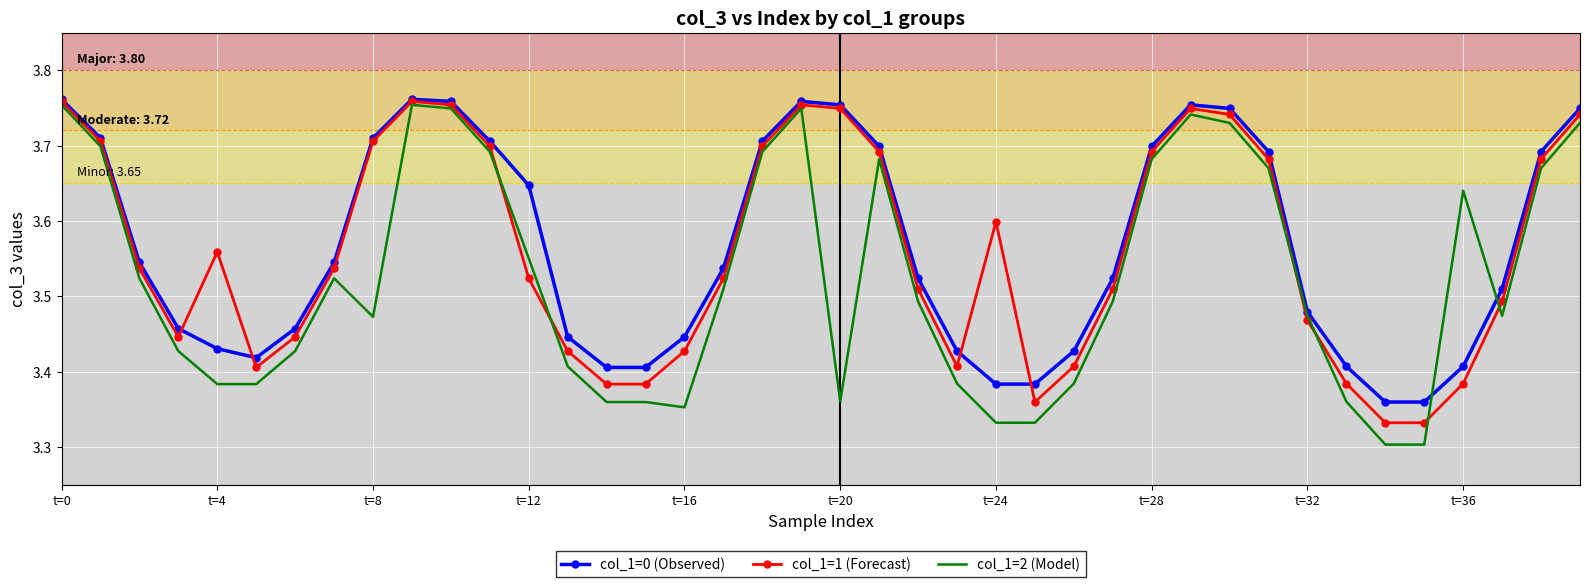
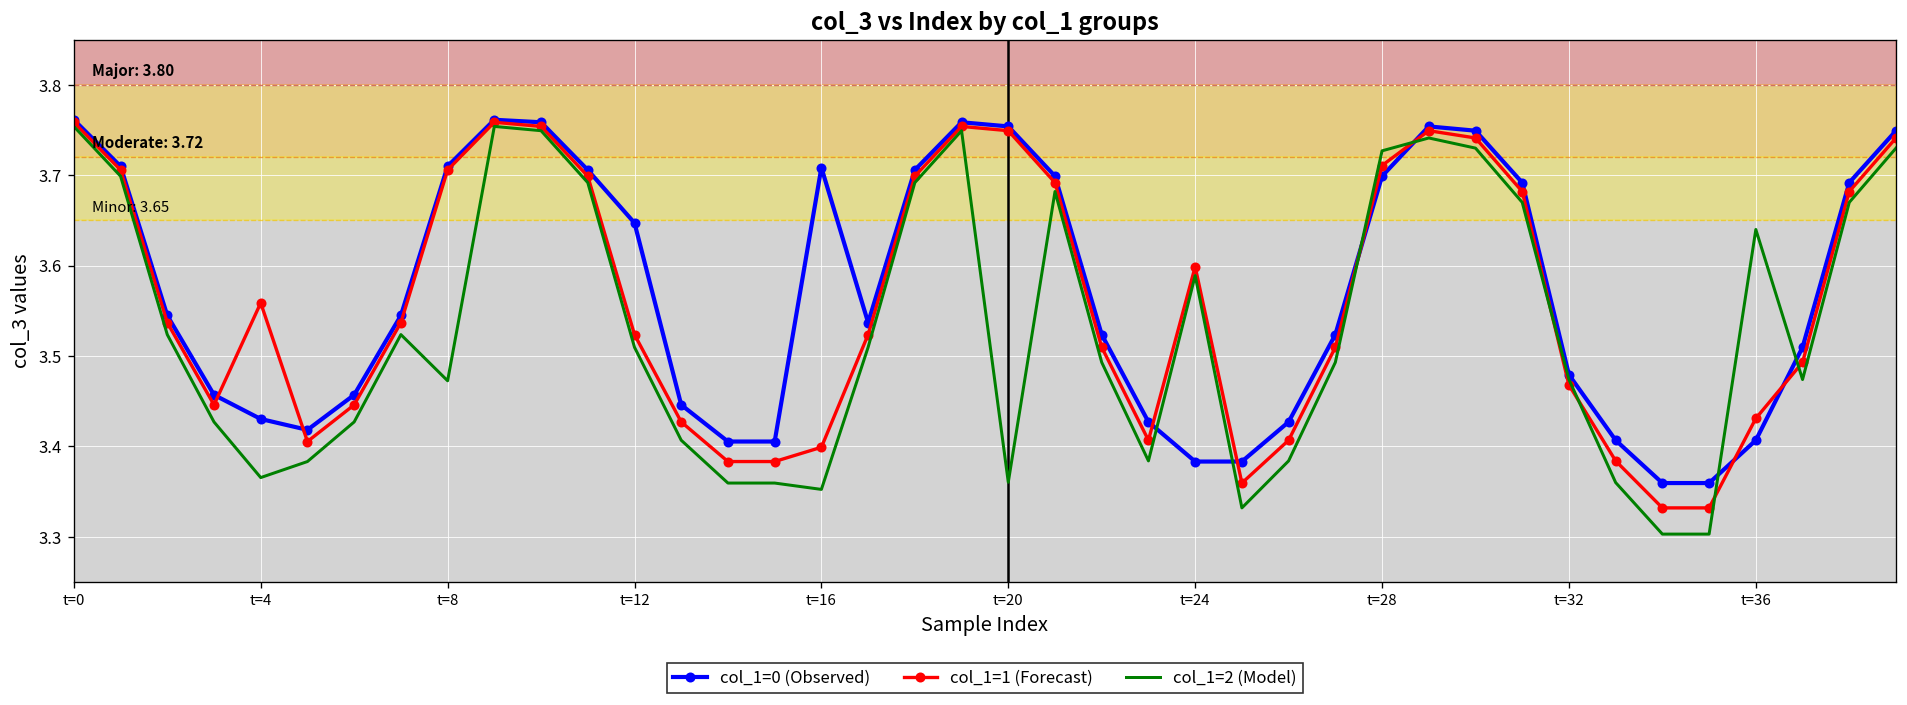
  {
    "col_1=0 (Observed)": {
      "t=4": 3.43,
      "t=8": 3.71,
      "t=12": 3.65,
-     "t=16": 3.45,
+     "t=16": 3.71,
      "t=20": 3.75,
      "t=24": 3.38,
      "t=28": 3.70,
      "t=32": 3.48,
      "t=36": 3.41
    },
    "col_1=1 (Forecast)": {
      "t=4": 3.56,
      "t=8": 3.71,
      "t=12": 3.52,
-     "t=16": 3.43,
+     "t=16": 3.40,
      "t=20": 3.75,
      "t=24": 3.60,
-     "t=28": 3.69,
+     "t=28": 3.71,
      "t=32": 3.47,
-     "t=36": 3.38
+     "t=36": 3.43
    },
    "col_1=2 (Model)": {
      "t=0": 3.75,
-     "t=4": 3.38,
+     "t=4": 3.37,
      "t=8": 3.47,
-     "t=12": 3.55,
+     "t=12": 3.51,
      "t=16": 3.35,
      "t=20": 3.36,
-     "t=24": 3.33,
-     "t=28": 3.68,
+     "t=24": 3.59,
+     "t=28": 3.73,
      "t=32": 3.47,
      "t=36": 3.64
    }
  }
